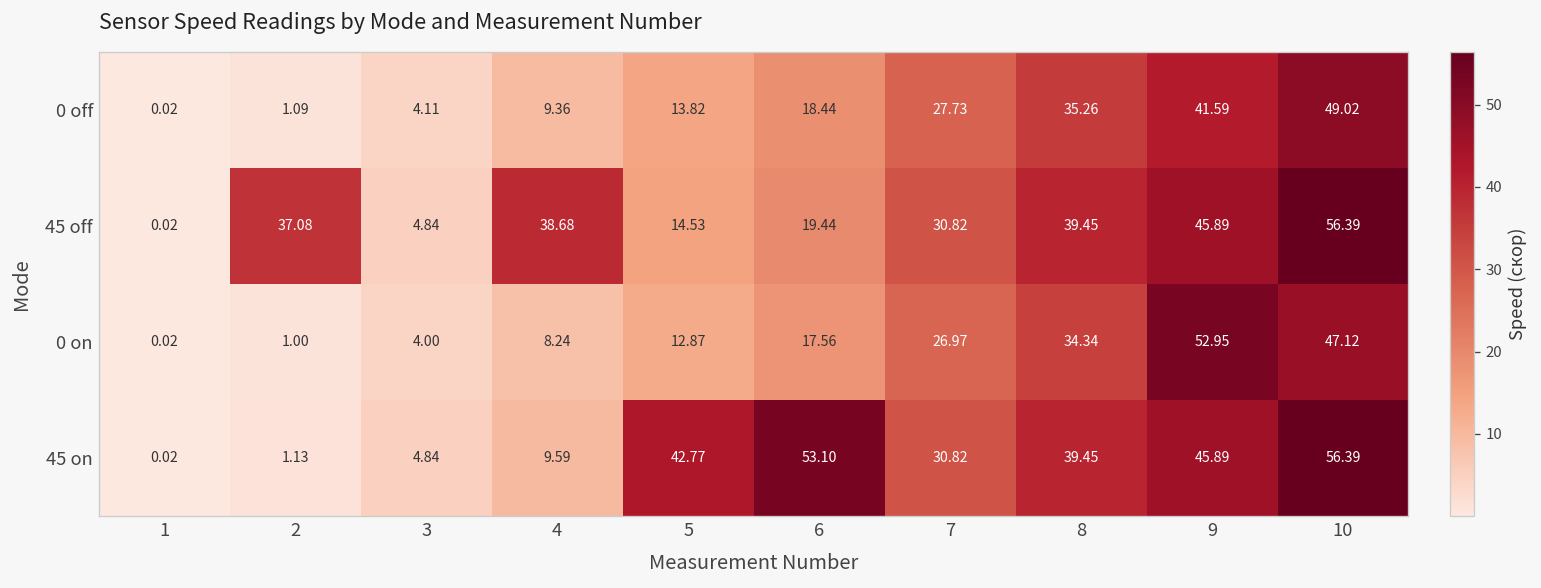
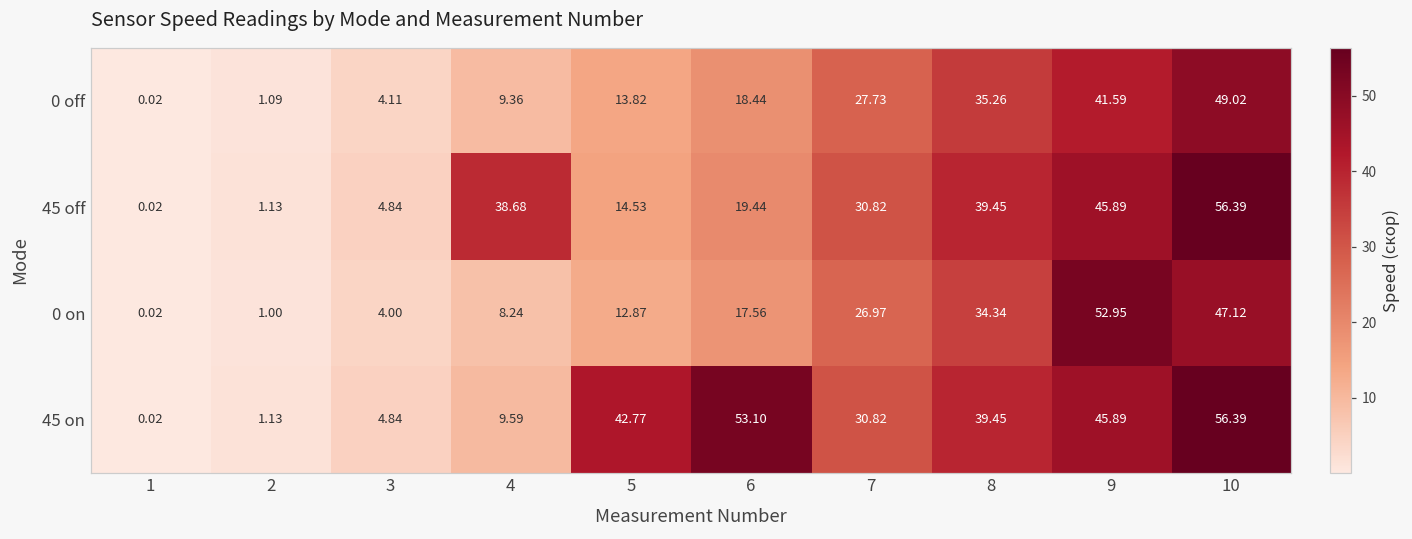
  {
    "0 off": {
      "1": 0.02,
      "2": 1.09,
      "3": 4.11,
      "4": 9.36,
      "5": 13.82,
      "6": 18.44,
      "7": 27.73,
      "8": 35.26,
      "9": 41.59,
      "10": 49.02
    },
    "45 off": {
      "1": 0.02,
-     "2": 37.08,
+     "2": 1.13,
      "3": 4.84,
      "4": 38.68,
      "5": 14.53,
      "6": 19.44,
      "7": 30.82,
      "8": 39.45,
      "9": 45.89,
      "10": 56.39
    },
    "0 on": {
      "1": 0.02,
      "2": 1.00,
      "3": 4.00,
      "4": 8.24,
      "5": 12.87,
      "6": 17.56,
      "7": 26.97,
      "8": 34.34,
      "9": 52.95,
      "10": 47.12
    },
    "45 on": {
      "1": 0.02,
      "2": 1.13,
      "3": 4.84,
      "4": 9.59,
      "5": 42.77,
      "6": 53.10,
      "7": 30.82,
      "8": 39.45,
      "9": 45.89,
      "10": 56.39
    }
  }
